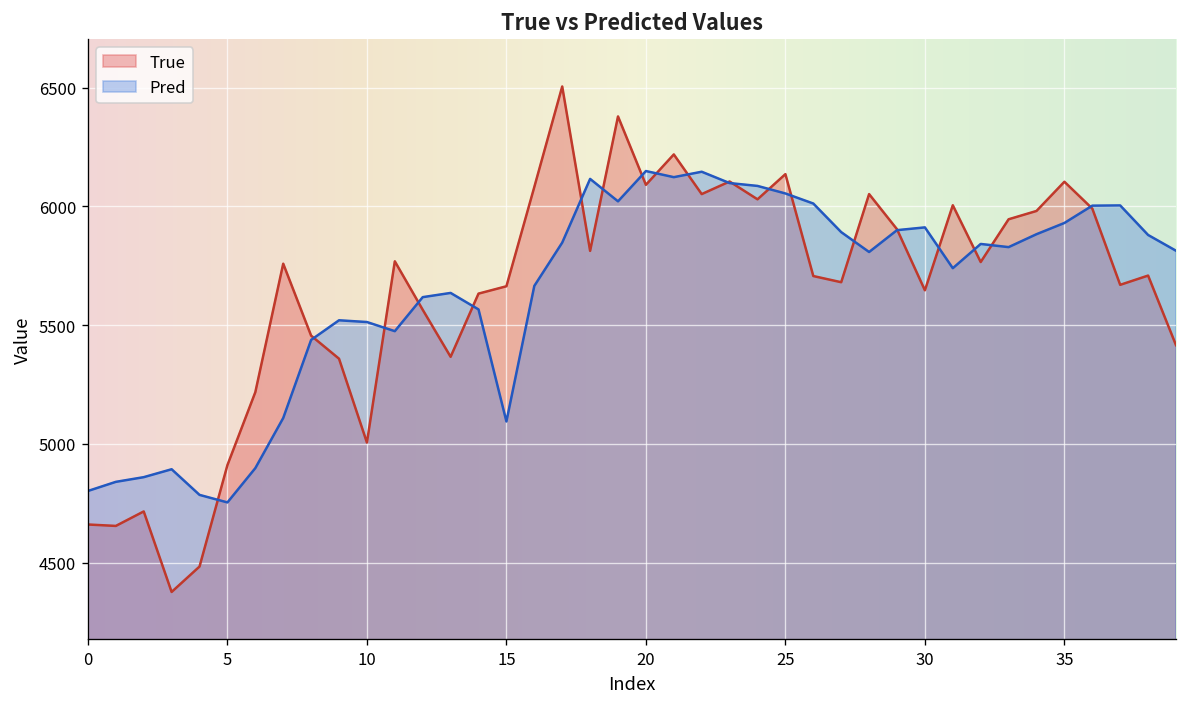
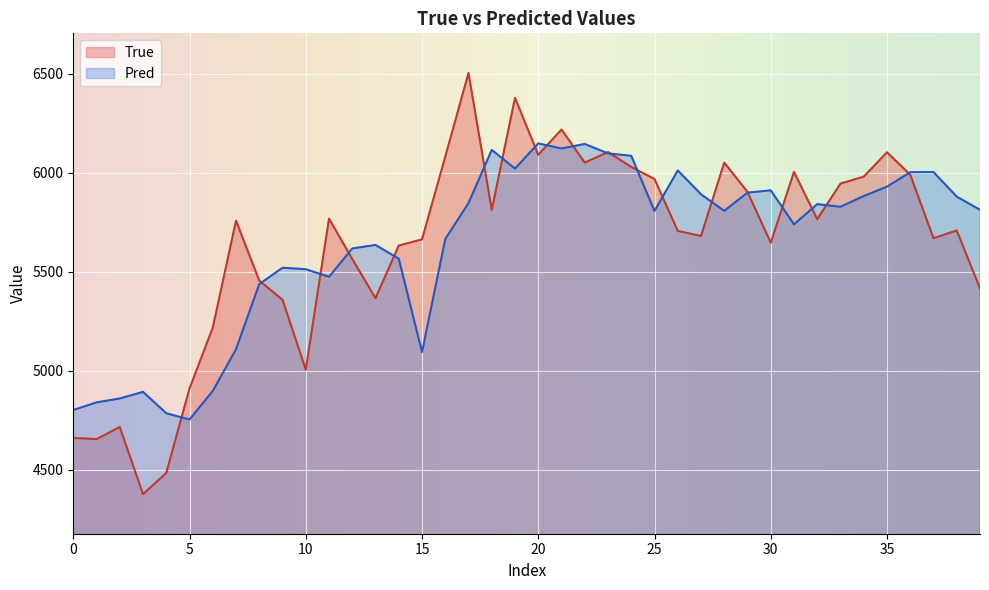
  {
    "True": {
      "0": 4660,
      "5": 4910,
      "10": 5010,
      "15": 5660,
      "20": 6090,
-     "25": 6140,
+     "25": 5970,
      "30": 5650,
      "35": 6100
    },
    "Pred": {
      "0": 4800,
      "5": 4750,
      "10": 5510,
      "15": 5090,
      "20": 6150,
-     "25": 6050,
+     "25": 5810,
      "30": 5910,
      "35": 5930
    }
  }
